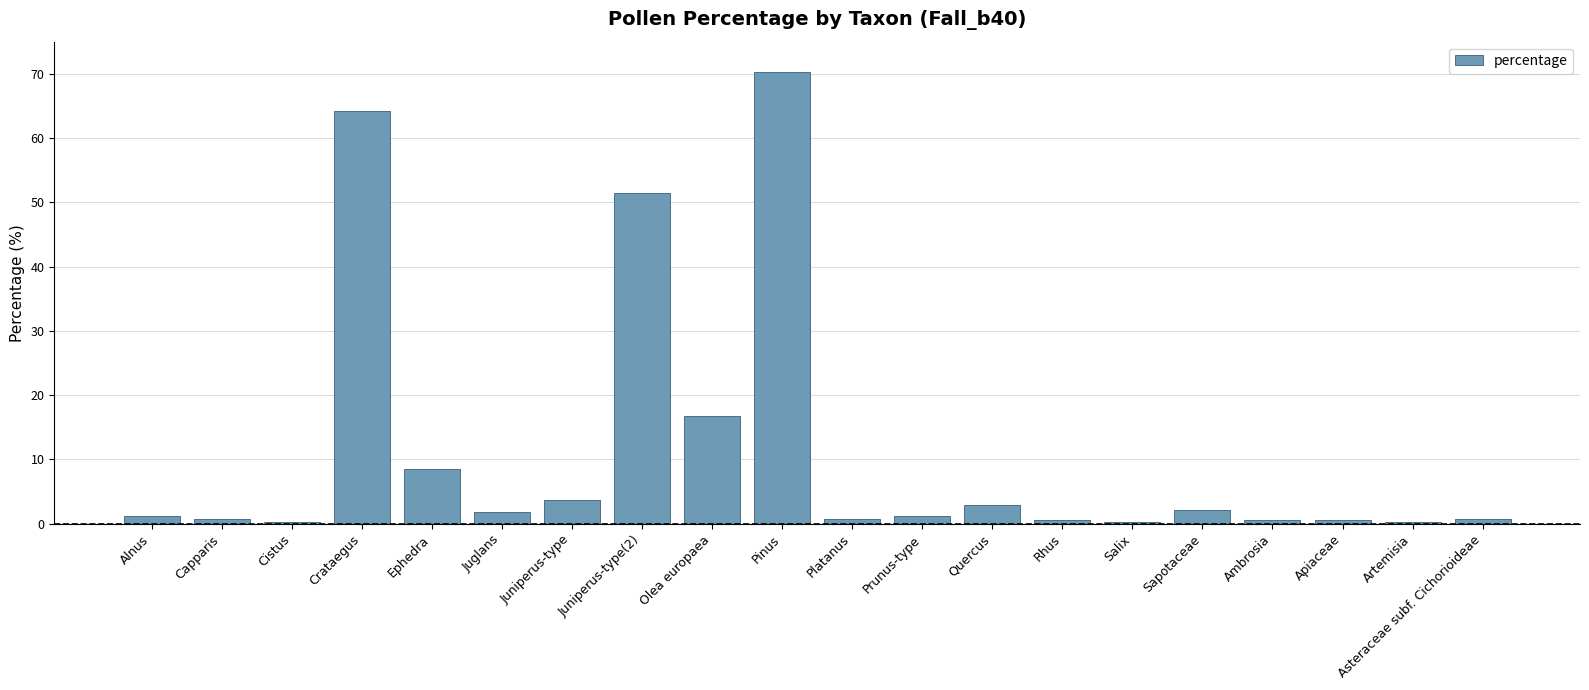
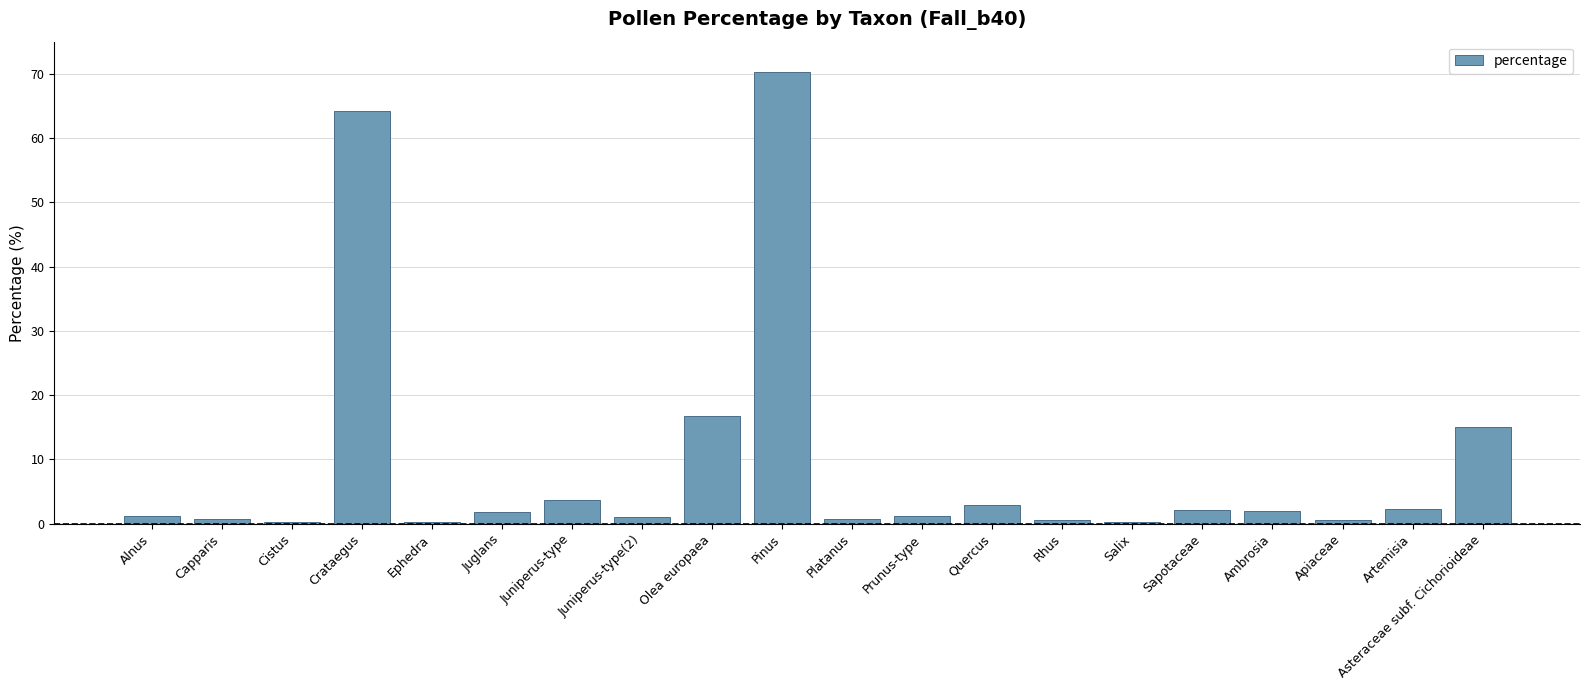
  {
    "Alnus": 1,
    "Capparis": 1,
    "Crataegus": 64,
-   "Ephedra": 8,
+   "Ephedra": 0,
    "Juglans": 2,
    "Juniperus-type": 4,
-   "Juniperus-type(2)": 51,
+   "Juniperus-type(2)": 1,
    "Olea europaea": 17,
    "Pinus": 70,
    "Platanus": 1,
    "Prunus-type": 1,
    "Quercus": 3,
    "Rhus": 0,
    "Sapotaceae": 2,
-   "Ambrosia": 0,
+   "Ambrosia": 2,
    "Apiaceae": 0,
-   "Artemisia": 0,
-   "Asteraceae subf. Cichorioideae": 1
+   "Artemisia": 2,
+   "Asteraceae subf. Cichorioideae": 15
  }
